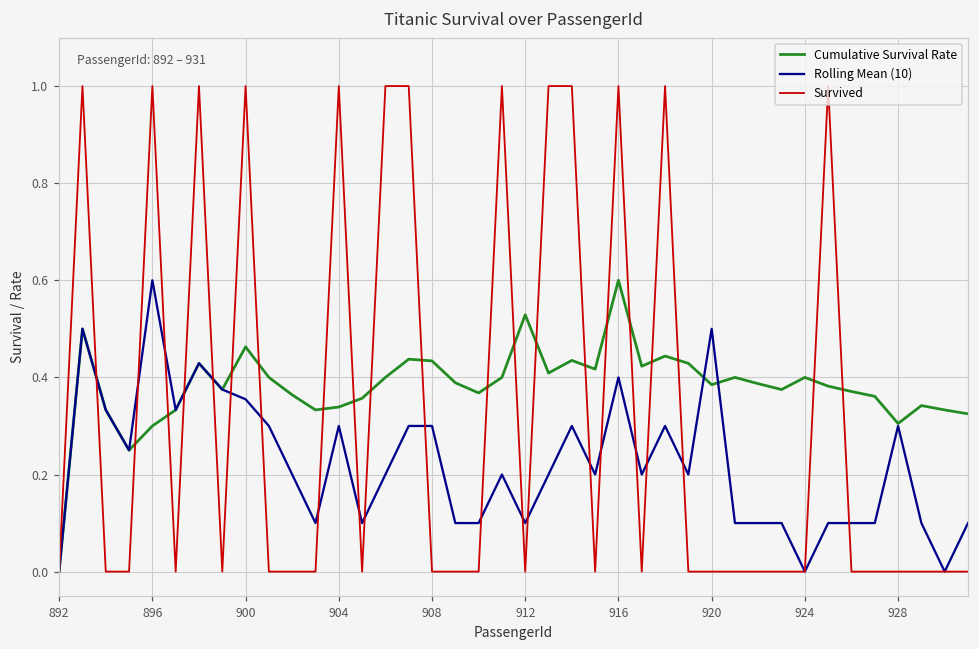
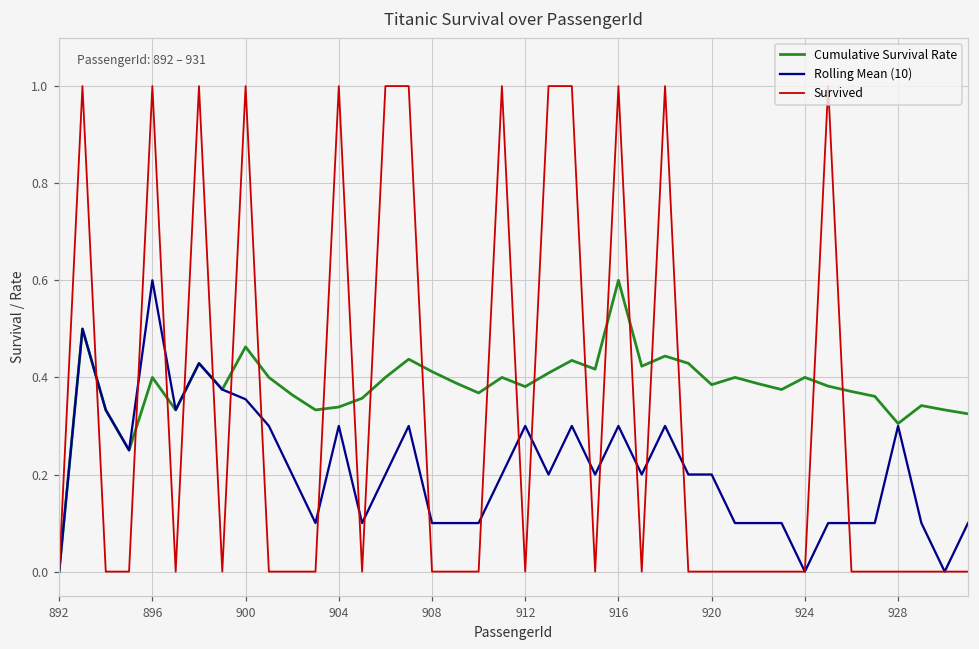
  {
    "Cumulative Survival Rate": {
-     "896": 0.3,
+     "896": 0.4,
      "900": 0.46,
      "904": 0.34,
-     "908": 0.43,
-     "912": 0.53,
+     "908": 0.41,
+     "912": 0.38,
      "916": 0.60,
      "920": 0.39,
      "924": 0.40
    },
    "Rolling Mean (10)": {
      "896": 0.6,
      "900": 0.36,
      "904": 0.3,
-     "908": 0.3,
-     "912": 0.1,
-     "916": 0.4,
-     "920": 0.5
+     "908": 0.1,
+     "912": 0.3,
+     "916": 0.3,
+     "920": 0.2
    },
    "Survived": {
      "900": 1.00,
      "904": 1.00,
      "908": 0.00,
      "912": 0.00,
      "916": 1.00,
      "920": 0.00,
      "928": 0.00
    }
  }
